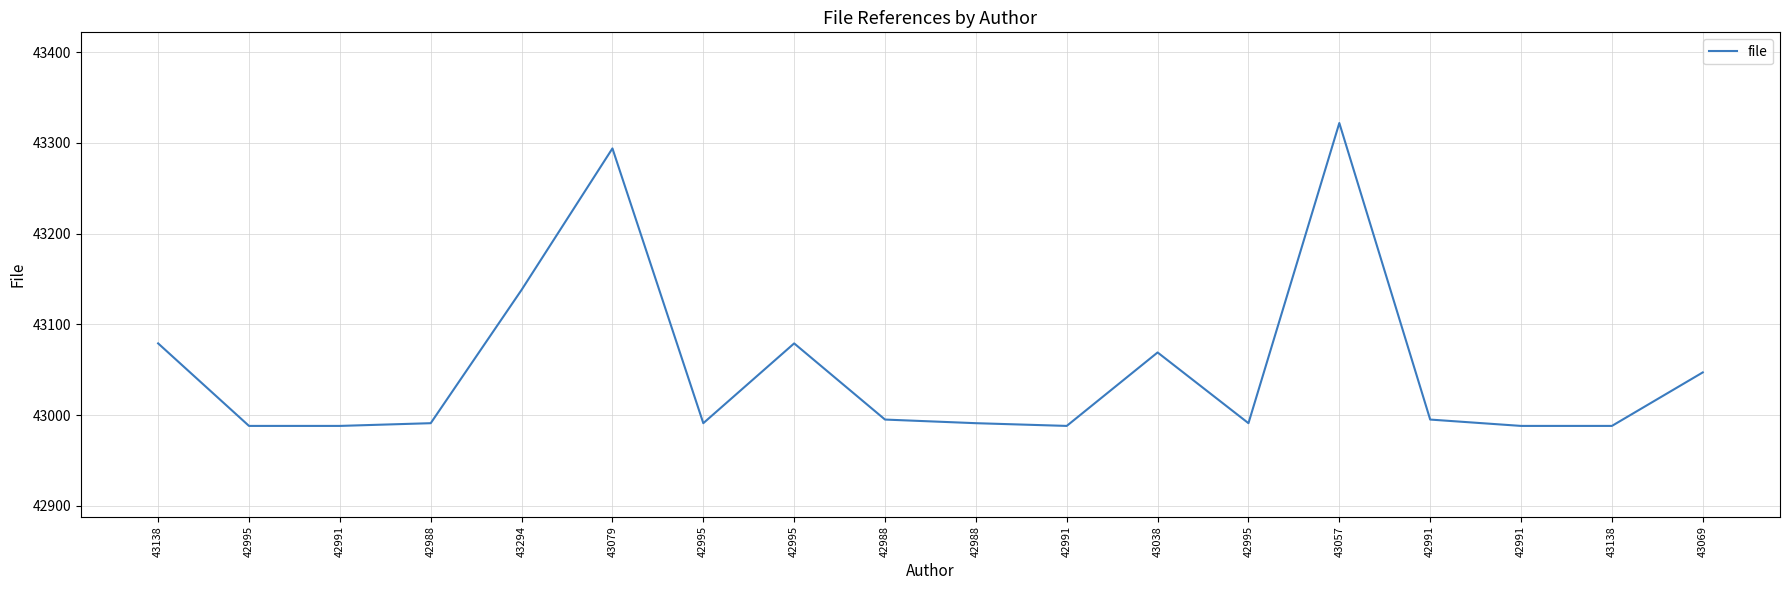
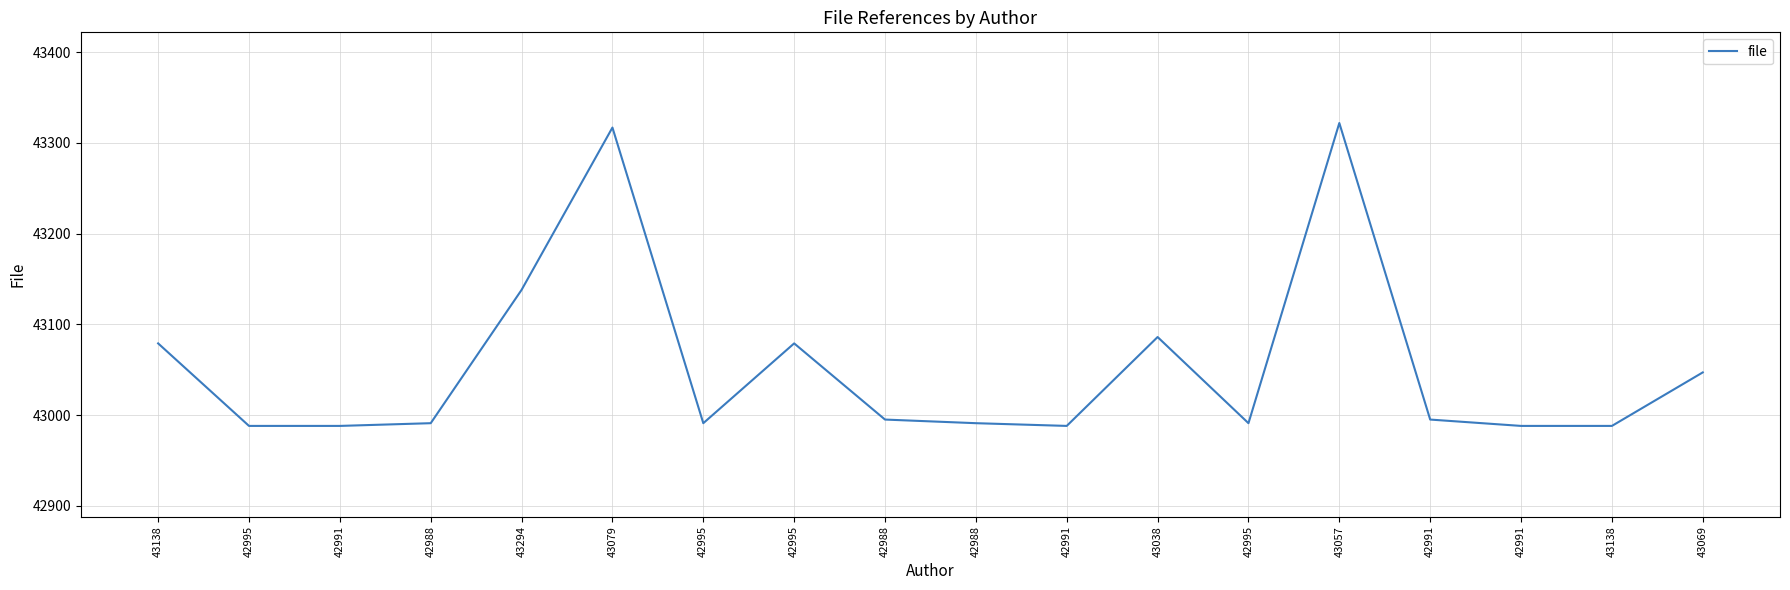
  {
    "43294": 43140,
-   "43079": 43290,
-   "43038": 43070,
+   "43079": 43320,
+   "43038": 43090,
    "43057": 43320,
    "43069": 43050
  }
